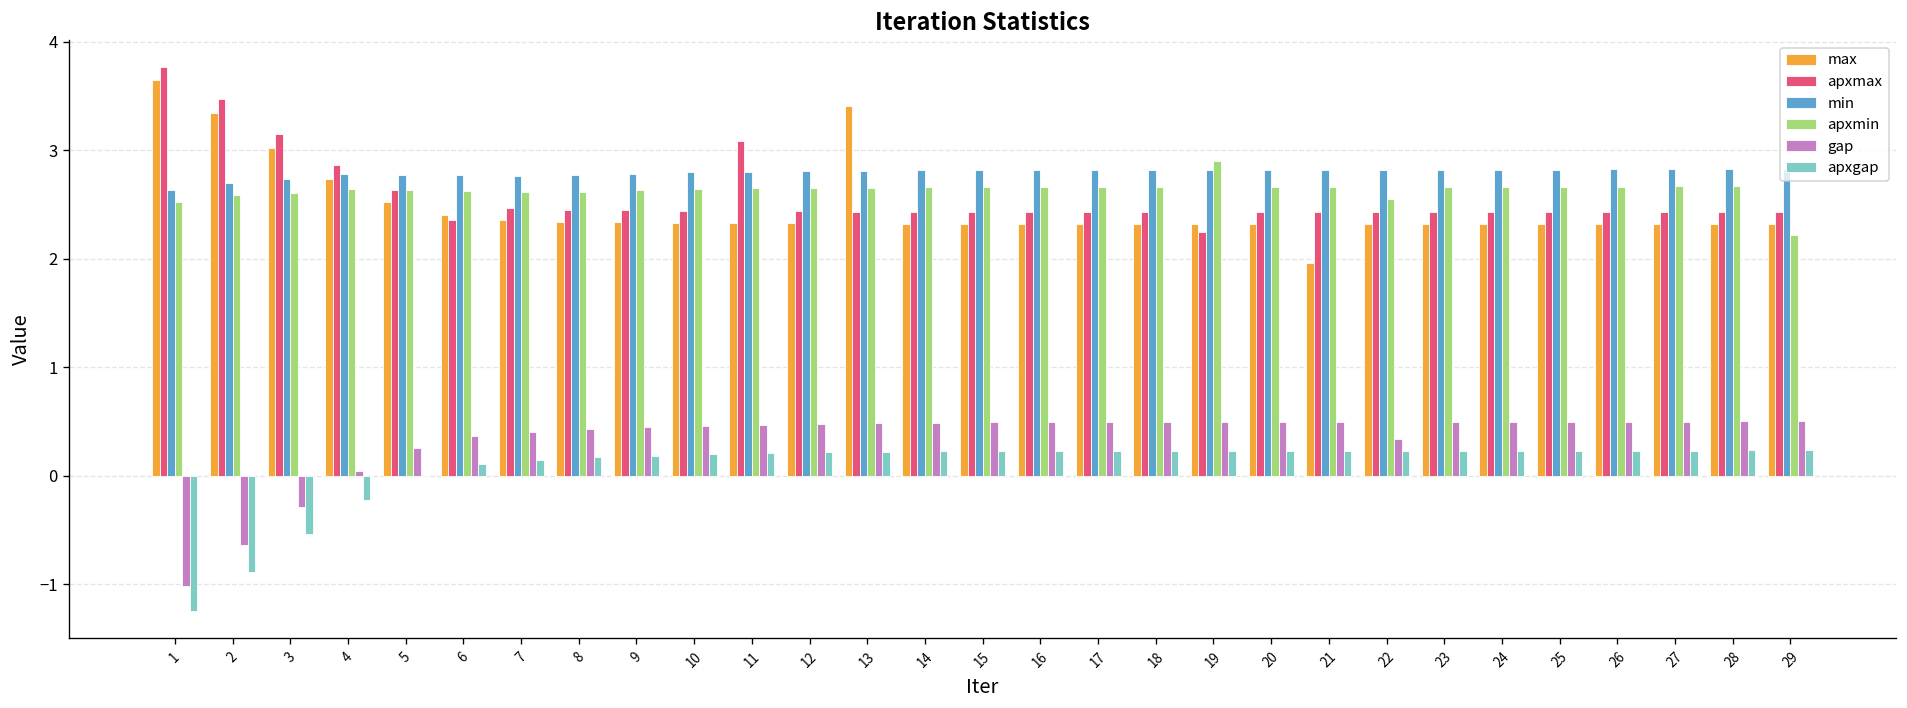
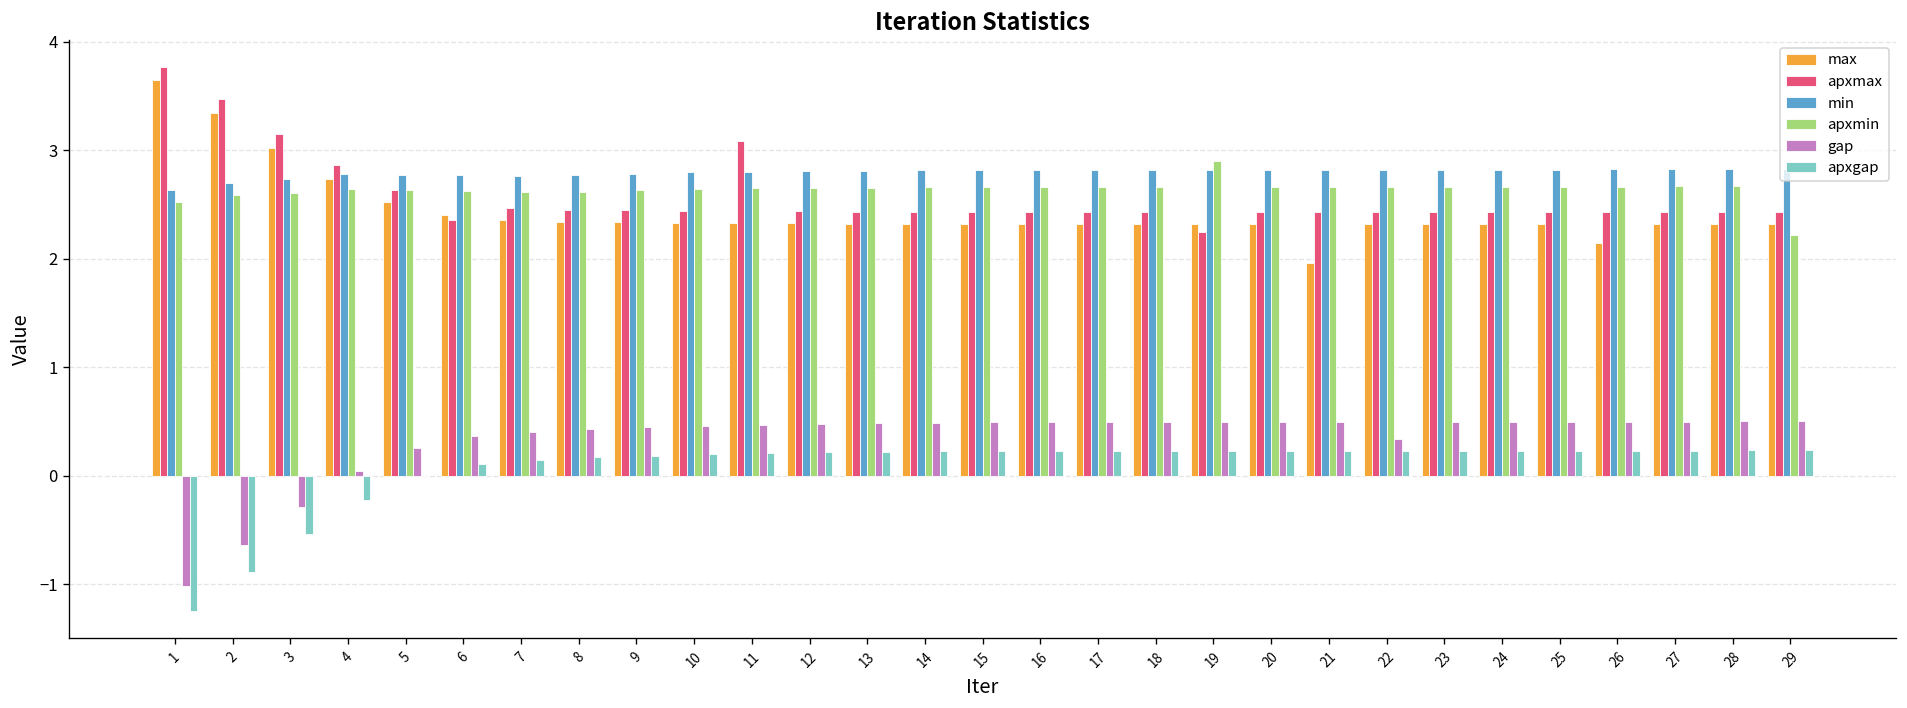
  {
    "max": {
      "1": 3.6,
      "2": 3.3,
      "3": 3.0,
      "4": 2.7,
      "5": 2.5,
      "6": 2.4,
      "7": 2.4,
      "8": 2.3,
      "9": 2.3,
      "10": 2.3,
      "11": 2.3,
      "12": 2.3,
-     "13": 3.4,
+     "13": 2.3,
      "14": 2.3,
      "15": 2.3,
      "16": 2.3,
      "17": 2.3,
      "18": 2.3,
      "19": 2.3,
      "20": 2.3,
      "21": 2.0,
      "22": 2.3,
      "23": 2.3,
      "24": 2.3,
      "25": 2.3,
-     "26": 2.3,
+     "26": 2.1,
      "27": 2.3,
      "28": 2.3,
      "29": 2.3
    },
    "apxmax": {
      "1": 3.8,
      "2": 3.5,
      "3": 3.1,
      "4": 2.9,
      "5": 2.6,
      "6": 2.4,
      "7": 2.5,
      "8": 2.4,
      "9": 2.4,
      "10": 2.4,
      "11": 3.1,
      "12": 2.4,
      "13": 2.4,
      "14": 2.4,
      "15": 2.4,
      "16": 2.4,
      "17": 2.4,
      "18": 2.4,
      "19": 2.2,
      "20": 2.4,
      "21": 2.4,
      "22": 2.4,
      "23": 2.4,
      "24": 2.4,
      "25": 2.4,
      "26": 2.4,
      "27": 2.4,
      "28": 2.4,
      "29": 2.4
    },
    "apxmin": {
      "1": 2.5,
      "2": 2.6,
      "3": 2.6,
      "4": 2.6,
      "5": 2.6,
      "6": 2.6,
      "7": 2.6,
      "8": 2.6,
      "9": 2.6,
      "10": 2.6,
      "11": 2.6,
      "12": 2.7,
      "13": 2.7,
      "14": 2.7,
      "15": 2.7,
      "16": 2.7,
      "17": 2.7,
      "18": 2.7,
      "19": 2.9,
      "20": 2.7,
      "21": 2.7,
-     "22": 2.6,
+     "22": 2.7,
      "23": 2.7,
      "24": 2.7,
      "25": 2.7,
      "26": 2.7,
      "27": 2.7,
      "28": 2.7,
      "29": 2.2
    },
    "gap": {
      "1": -1.0,
      "2": -0.6,
      "3": -0.3,
      "4": 0.0,
      "5": 0.3,
      "6": 0.4,
      "7": 0.4,
      "8": 0.4,
      "9": 0.4,
      "10": 0.5,
      "11": 0.5,
      "12": 0.5,
      "13": 0.5,
      "14": 0.5,
      "15": 0.5,
      "16": 0.5,
      "17": 0.5,
      "18": 0.5,
      "19": 0.5,
      "20": 0.5,
      "21": 0.5,
      "22": 0.3,
      "23": 0.5,
      "24": 0.5,
      "25": 0.5,
      "26": 0.5,
      "27": 0.5,
      "28": 0.5,
      "29": 0.5
    }
  }
